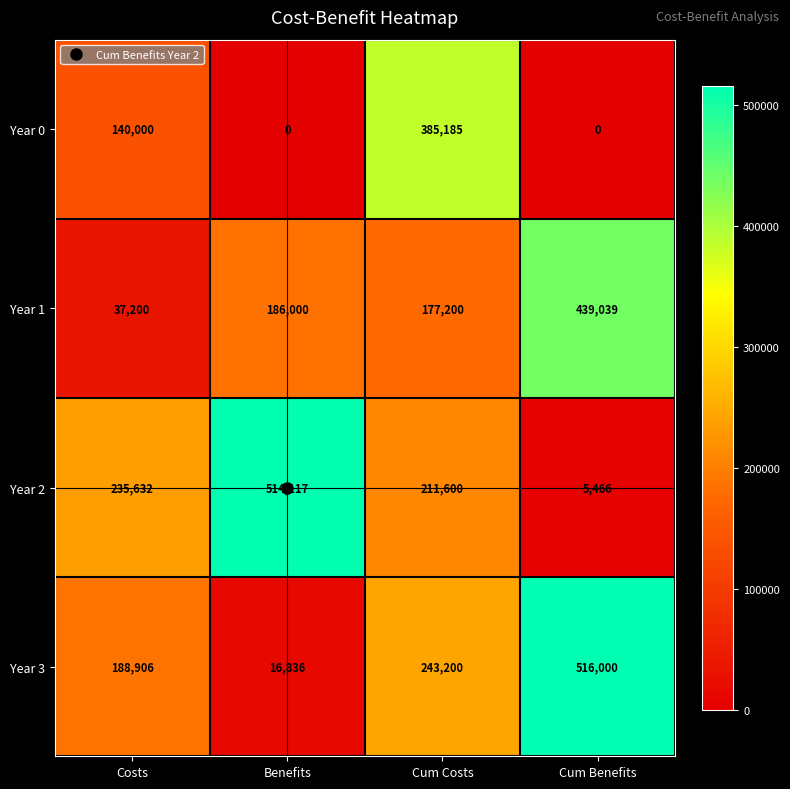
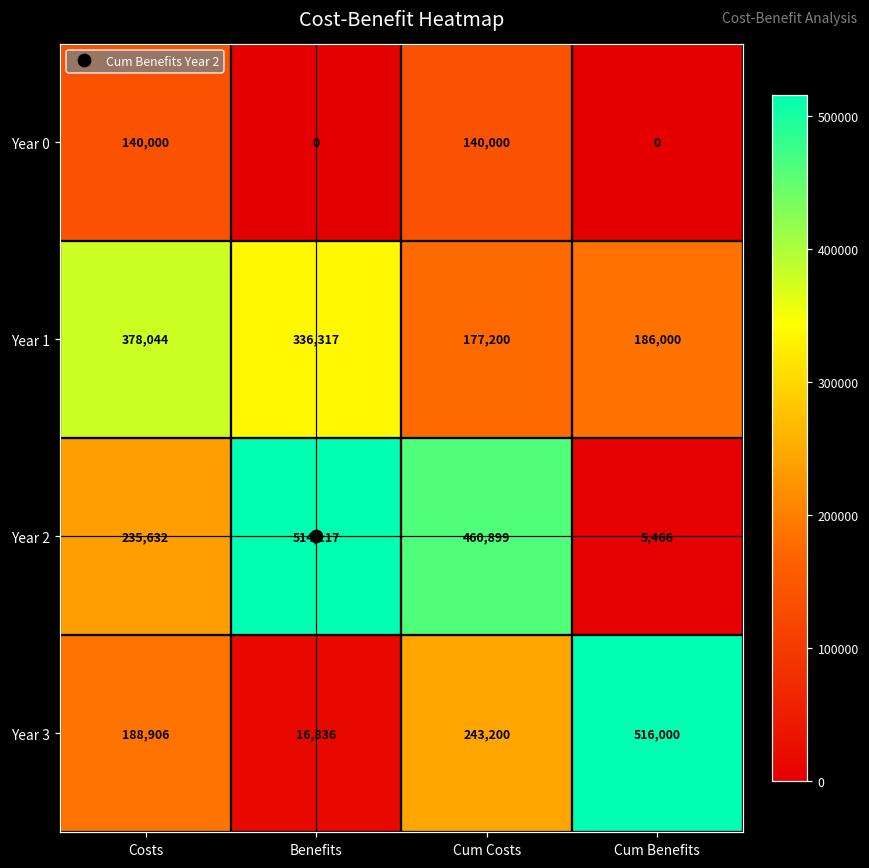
  {
    "Year 0": {
      "Costs": "140,000",
      "Benefits": "0",
-     "Cum Costs": "385,185",
+     "Cum Costs": "140,000",
      "Cum Benefits": "0"
    },
    "Year 1": {
-     "Costs": "37,200",
-     "Benefits": "186,000",
+     "Costs": "378,044",
+     "Benefits": "336,317",
      "Cum Costs": "177,200",
-     "Cum Benefits": "439,039"
+     "Cum Benefits": "186,000"
    },
    "Year 2": {
      "Costs": "235,632",
-     "Cum Costs": "211,600",
+     "Cum Costs": "460,899",
      "Cum Benefits": "5,466"
    },
    "Year 3": {
      "Costs": "188,906",
      "Benefits": "16,836",
      "Cum Costs": "243,200",
      "Cum Benefits": "516,000"
    }
  }
